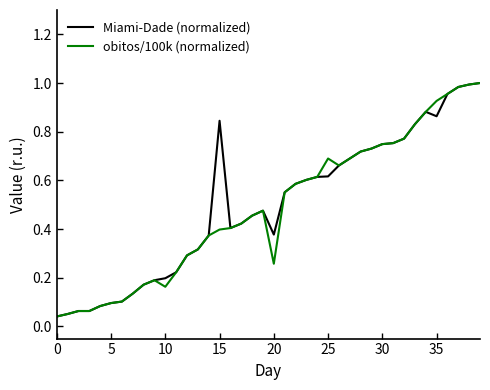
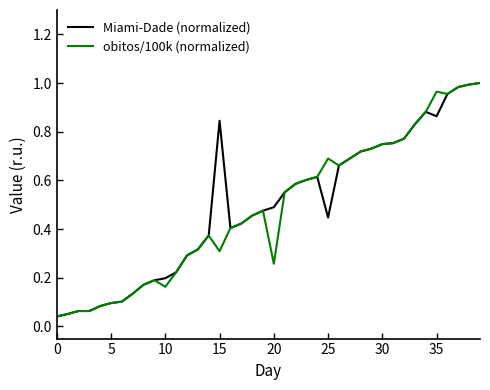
  {
    "Miami-Dade (normalized)": {
      "10": 0.20,
      "15": 0.84,
-     "20": 0.38,
-     "25": 0.62,
+     "20": 0.49,
+     "25": 0.45,
      "35": 0.86
    },
    "obitos/100k (normalized)": {
      "10": 0.16,
-     "15": 0.40,
+     "15": 0.31,
      "20": 0.26,
      "25": 0.69,
-     "35": 0.93
+     "35": 0.96
    }
  }
